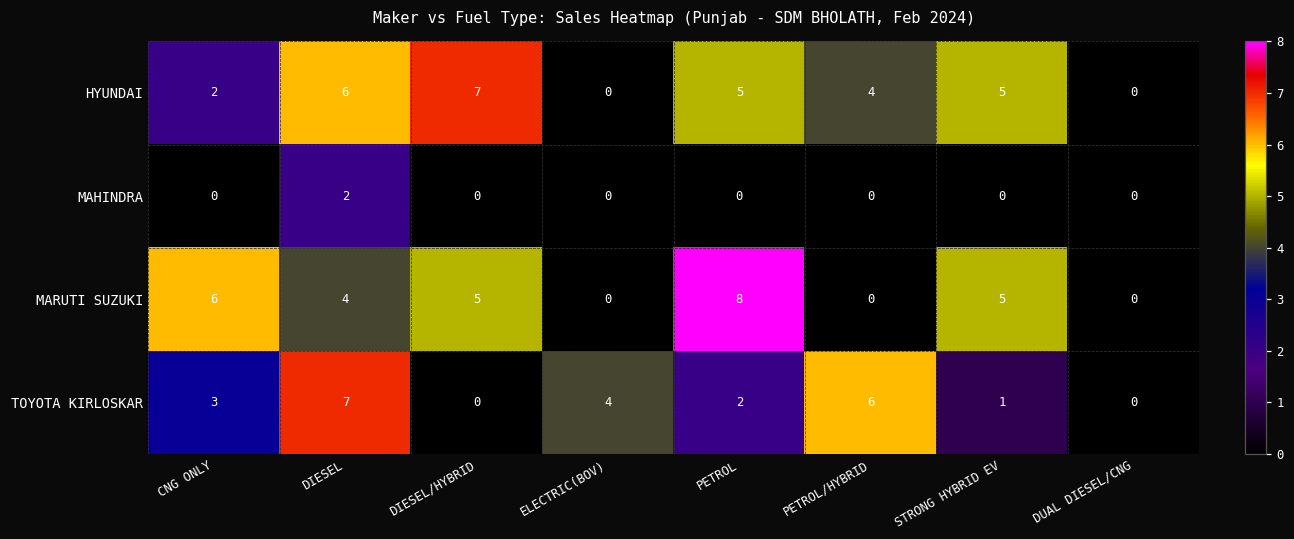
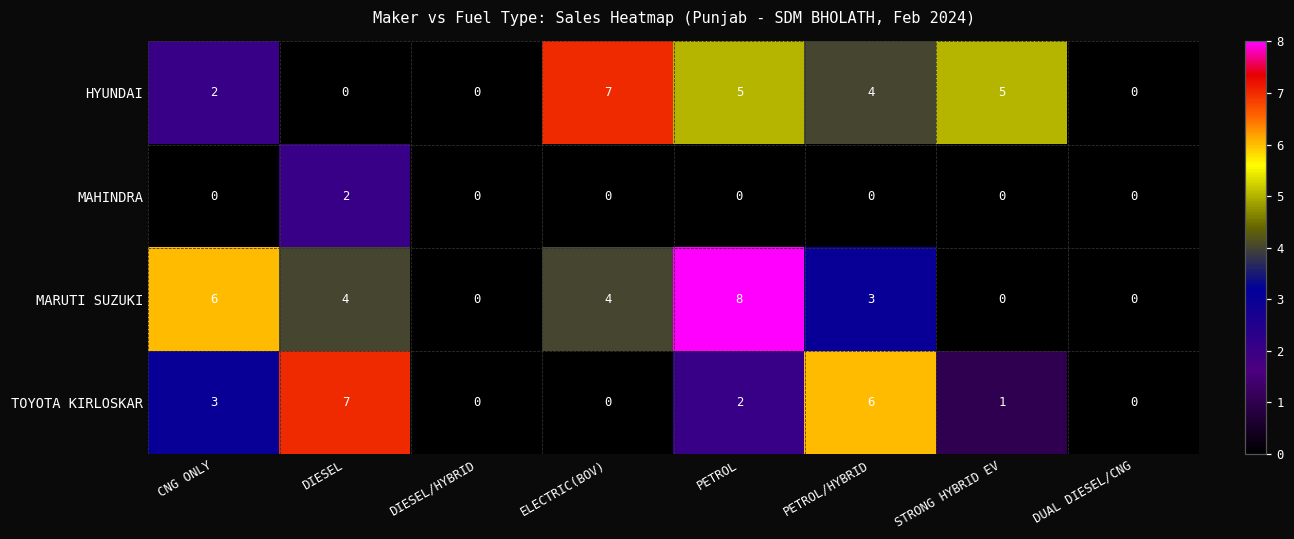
  {
    "HYUNDAI": {
      "CNG ONLY": 2,
-     "DIESEL": 6,
-     "DIESEL/HYBRID": 7,
-     "ELECTRIC(BOV)": 0,
+     "DIESEL": 0,
+     "DIESEL/HYBRID": 0,
+     "ELECTRIC(BOV)": 7,
      "PETROL": 5,
      "PETROL/HYBRID": 4,
      "STRONG HYBRID EV": 5,
      "DUAL DIESEL/CNG": 0
    },
    "MAHINDRA": {
      "CNG ONLY": 0,
      "DIESEL": 2,
      "DIESEL/HYBRID": 0,
      "ELECTRIC(BOV)": 0,
      "PETROL": 0,
      "PETROL/HYBRID": 0,
      "STRONG HYBRID EV": 0,
      "DUAL DIESEL/CNG": 0
    },
    "MARUTI SUZUKI": {
      "CNG ONLY": 6,
      "DIESEL": 4,
-     "DIESEL/HYBRID": 5,
-     "ELECTRIC(BOV)": 0,
+     "DIESEL/HYBRID": 0,
+     "ELECTRIC(BOV)": 4,
      "PETROL": 8,
-     "PETROL/HYBRID": 0,
-     "STRONG HYBRID EV": 5,
+     "PETROL/HYBRID": 3,
+     "STRONG HYBRID EV": 0,
      "DUAL DIESEL/CNG": 0
    },
    "TOYOTA KIRLOSKAR": {
      "CNG ONLY": 3,
      "DIESEL": 7,
      "DIESEL/HYBRID": 0,
-     "ELECTRIC(BOV)": 4,
+     "ELECTRIC(BOV)": 0,
      "PETROL": 2,
      "PETROL/HYBRID": 6,
      "STRONG HYBRID EV": 1,
      "DUAL DIESEL/CNG": 0
    }
  }
